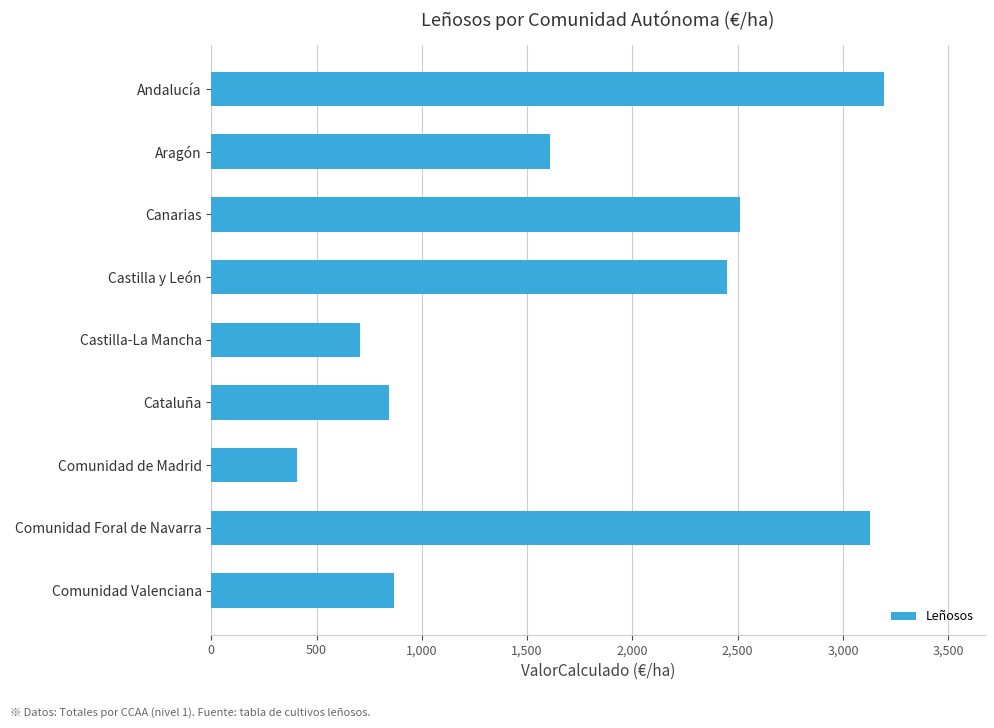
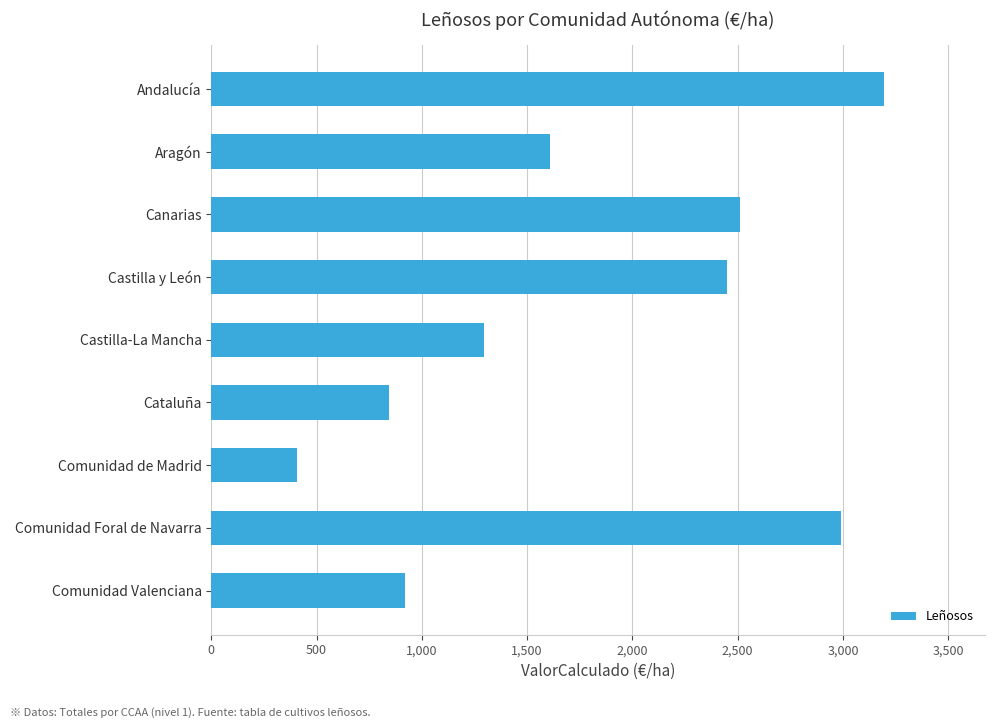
  {
    "Andalucía": "3,200",
    "Aragón": "1,610",
    "Canarias": "2,510",
    "Castilla y León": "2,450",
-   "Castilla-La Mancha": "710",
+   "Castilla-La Mancha": "1,300",
    "Cataluña": "840",
    "Comunidad de Madrid": "400",
-   "Comunidad Foral de Navarra": "3,130",
-   "Comunidad Valenciana": "870"
+   "Comunidad Foral de Navarra": "2,990",
+   "Comunidad Valenciana": "920"
  }
